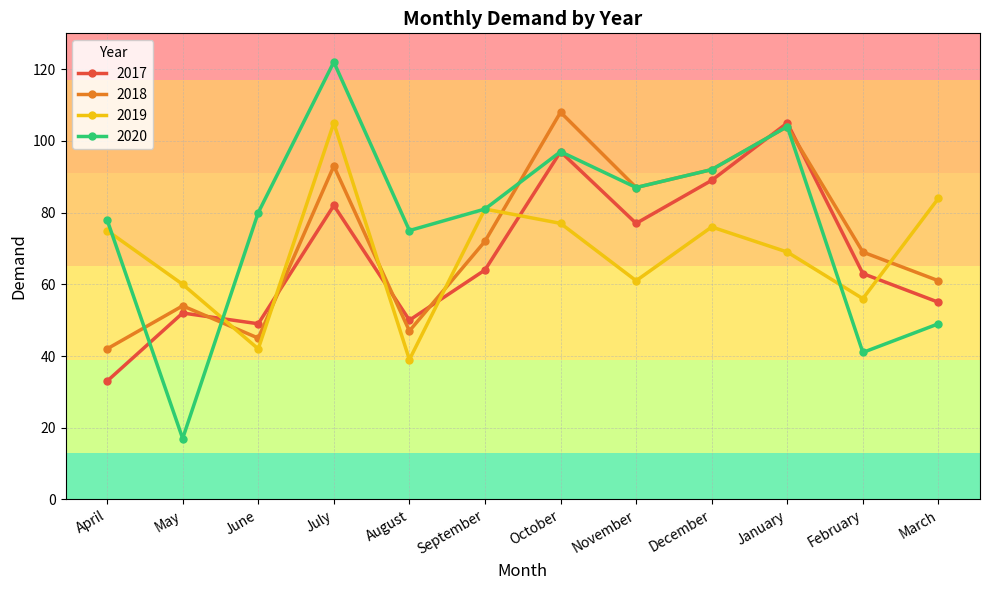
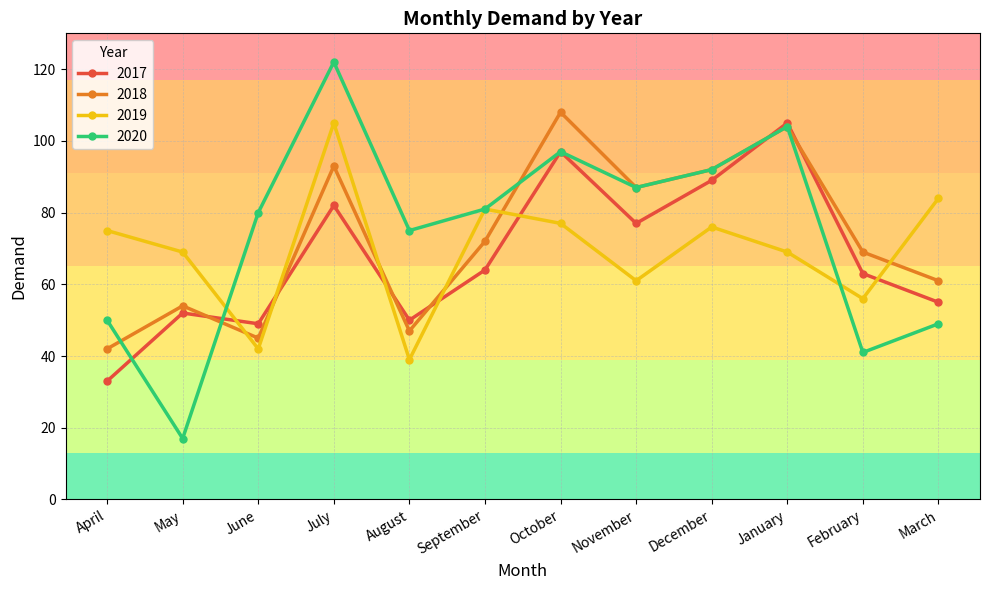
  {
    "2019": {
      "April": 75,
-     "May": 60,
+     "May": 69,
      "June": 42,
      "July": 105,
      "August": 39,
      "October": 77,
      "November": 61,
      "December": 76,
      "January": 69,
      "February": 56,
      "March": 84
    },
    "2020": {
-     "April": 78,
+     "April": 50,
      "May": 17,
      "June": 80,
      "July": 122,
      "August": 75,
      "February": 41,
      "March": 49
    }
  }
